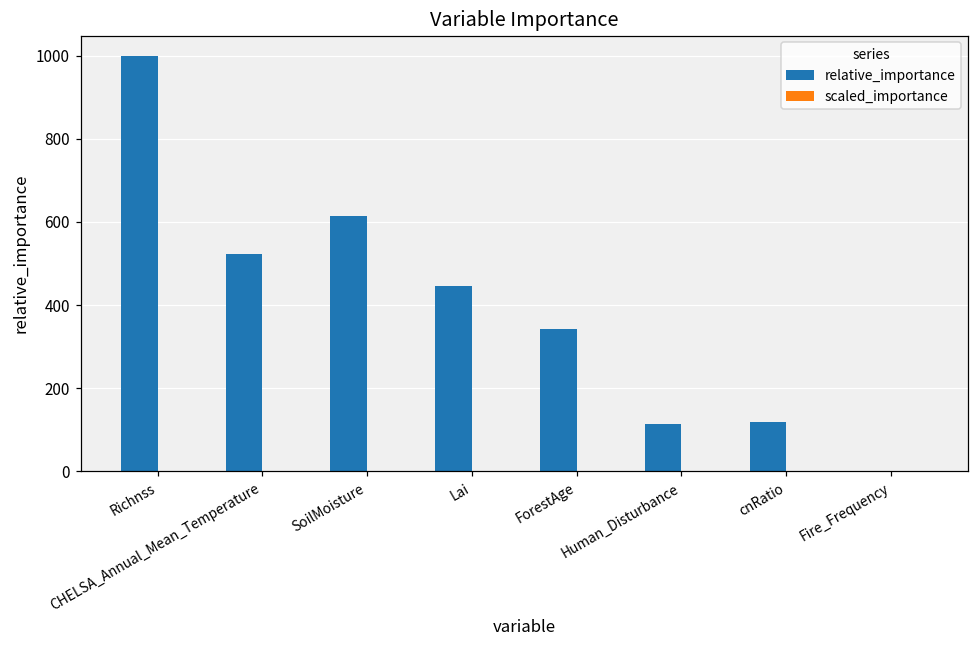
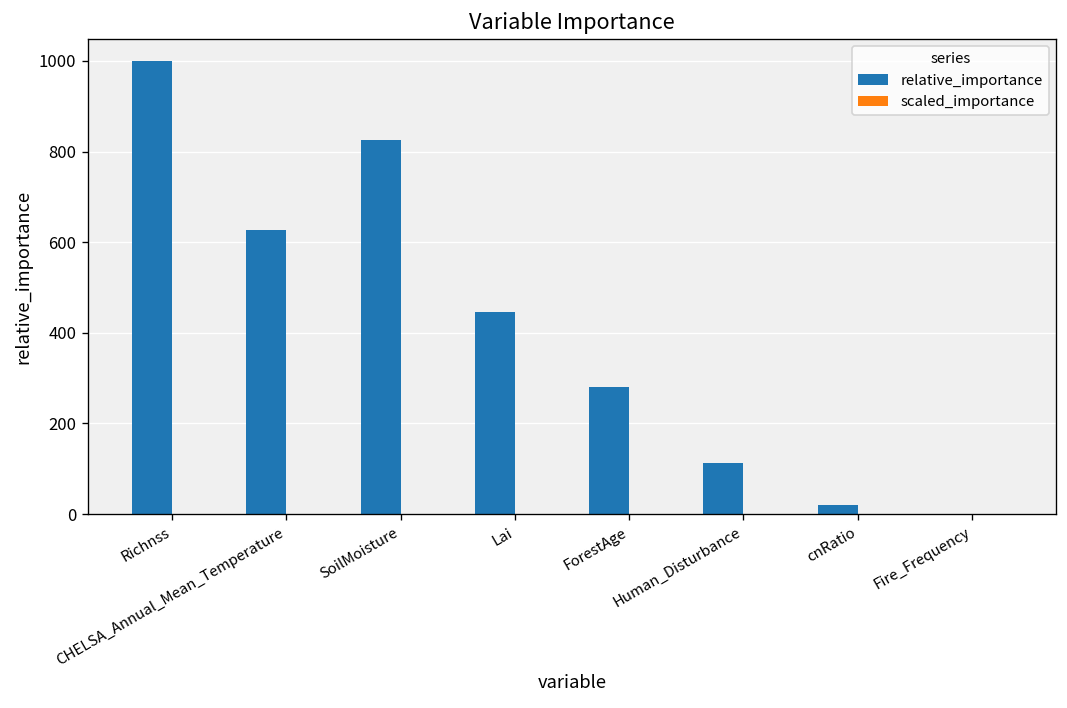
  {
    "relative_importance": {
      "Richnss": 1000,
-     "CHELSA_Annual_Mean_Temperature": 520,
-     "SoilMoisture": 610,
+     "CHELSA_Annual_Mean_Temperature": 630,
+     "SoilMoisture": 820,
      "Lai": 450,
-     "ForestAge": 340,
+     "ForestAge": 280,
      "Human_Disturbance": 110,
-     "cnRatio": 120
+     "cnRatio": 20
    }
  }
